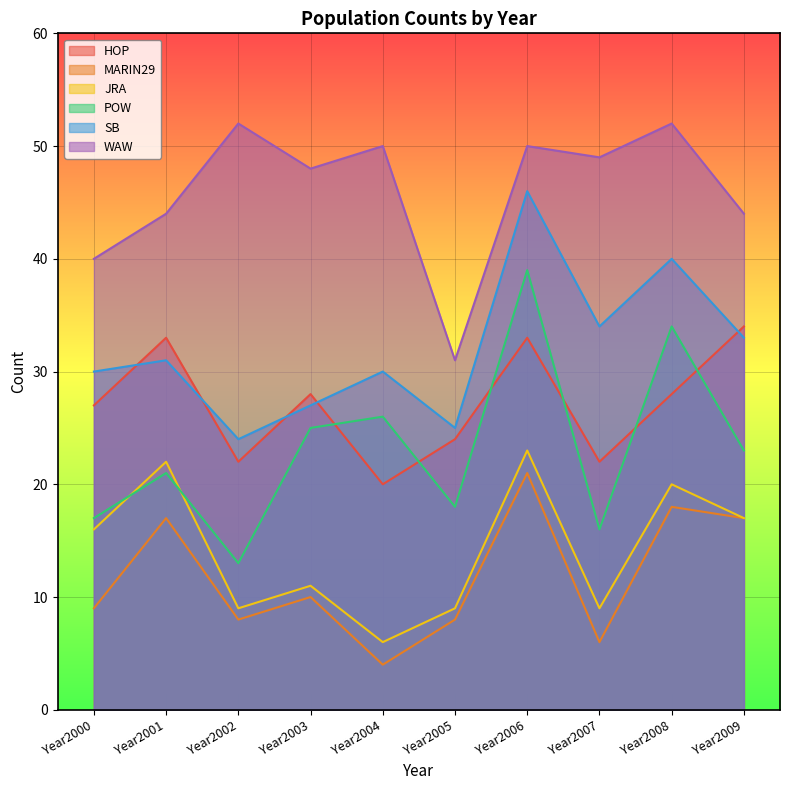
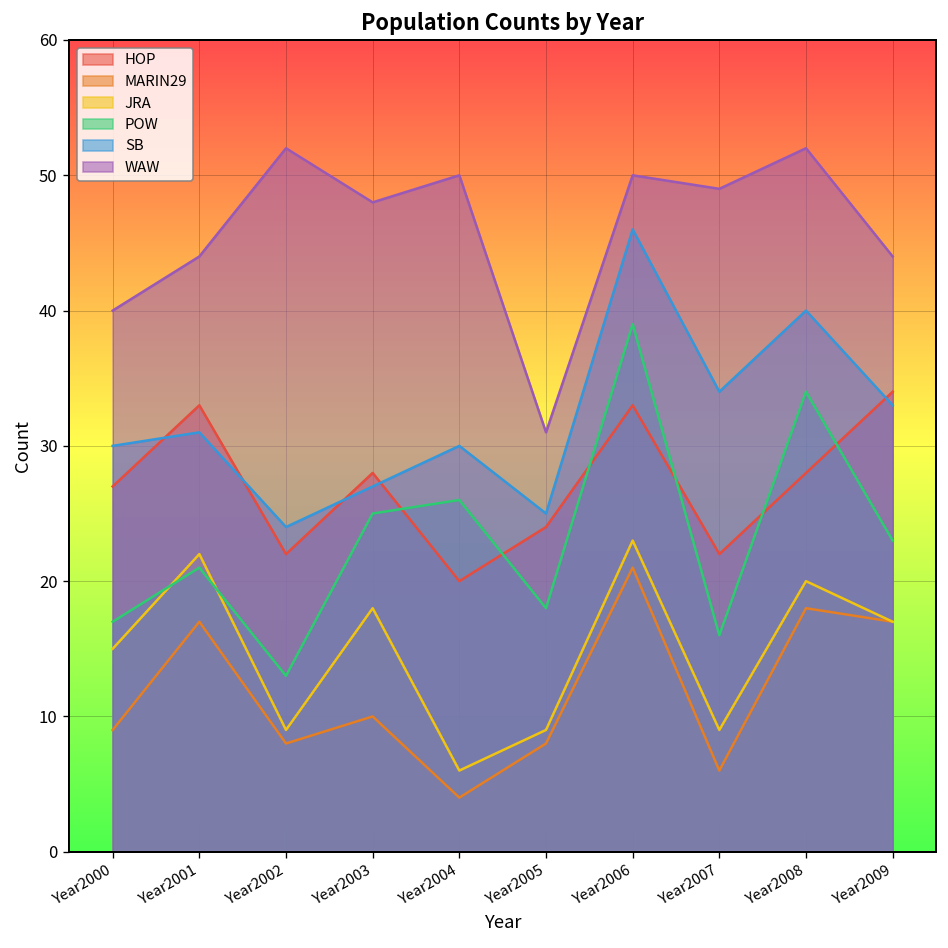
  {
    "JRA": {
-     "Year2000": 16,
+     "Year2000": 15,
      "Year2001": 22,
      "Year2002": 9,
-     "Year2003": 11,
+     "Year2003": 18,
      "Year2004": 6,
      "Year2005": 9,
      "Year2006": 23,
      "Year2007": 9,
      "Year2008": 20
    },
    "POW": {
      "Year2000": 17,
      "Year2001": 21,
      "Year2002": 13,
      "Year2003": 25,
      "Year2004": 26,
      "Year2005": 18,
      "Year2006": 39,
      "Year2007": 16,
      "Year2008": 34,
      "Year2009": 23
    },
    "SB": {
      "Year2000": 30,
      "Year2001": 31,
      "Year2002": 24,
      "Year2003": 27,
      "Year2004": 30,
      "Year2005": 25,
      "Year2006": 46,
      "Year2007": 34,
      "Year2008": 40,
      "Year2009": 33
    },
    "WAW": {
      "Year2000": 40,
      "Year2001": 44,
      "Year2002": 52,
      "Year2003": 48,
      "Year2004": 50,
      "Year2005": 31,
      "Year2006": 50,
      "Year2007": 49,
      "Year2008": 52,
      "Year2009": 44
    }
  }
